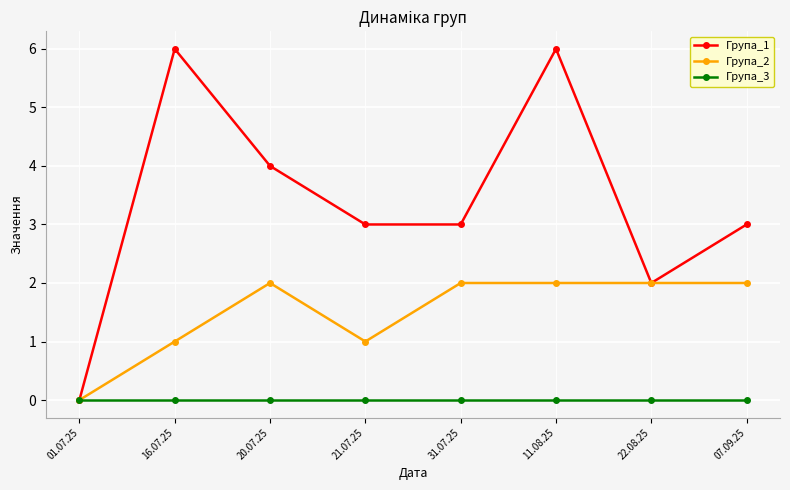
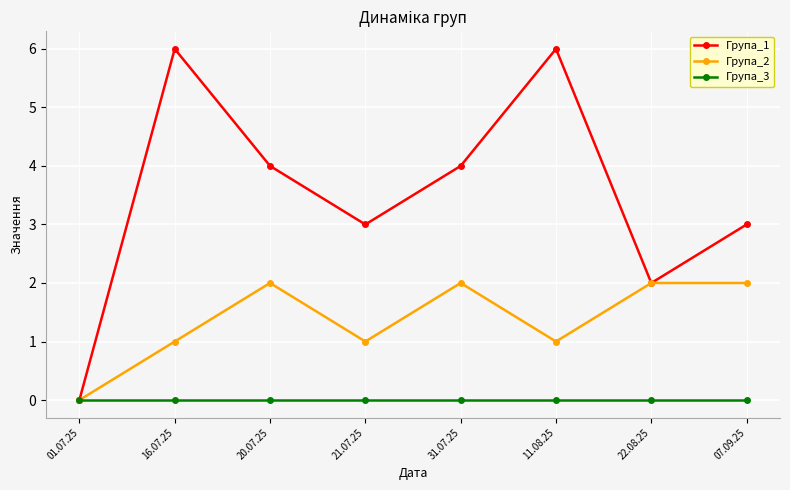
  {
    "Група_1": {
      "16.07.25": 6,
      "20.07.25": 4,
      "21.07.25": 3,
-     "31.07.25": 3,
+     "31.07.25": 4,
      "11.08.25": 6,
      "07.09.25": 3
    },
    "Група_2": {
      "16.07.25": 1,
      "20.07.25": 2,
      "21.07.25": 1,
      "31.07.25": 2,
-     "11.08.25": 2,
+     "11.08.25": 1,
      "07.09.25": 2
    },
    "Група_3": {
      "16.07.25": 0,
      "20.07.25": 0,
      "21.07.25": 0,
      "31.07.25": 0,
      "11.08.25": 0,
      "22.08.25": 0,
      "07.09.25": 0
    }
  }
